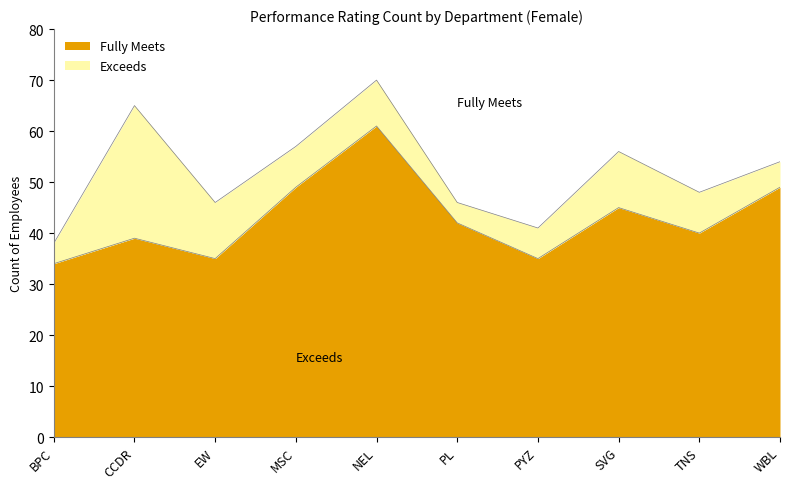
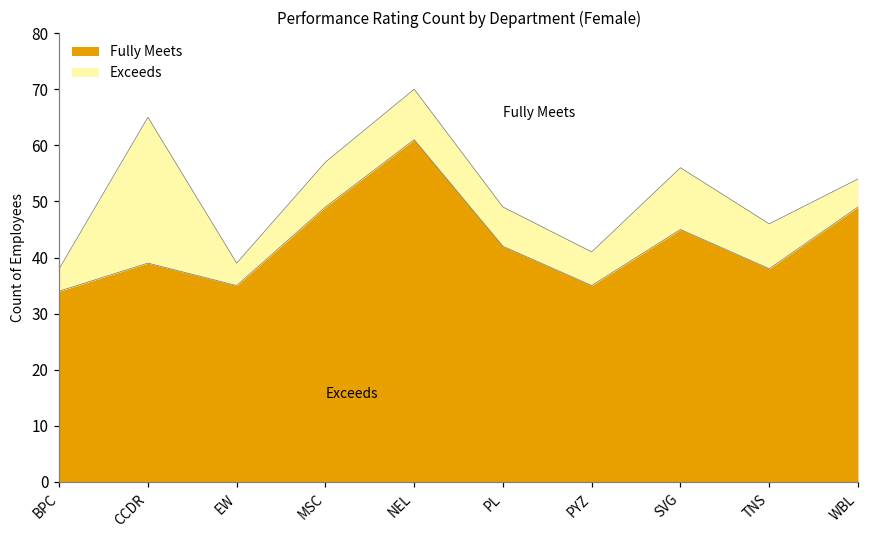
  {
    "Fully Meets": {
      "BPC": 34,
      "CCDR": 39,
      "EW": 35,
      "MSC": 49,
      "NEL": 61,
      "PL": 42,
      "PYZ": 35,
      "SVG": 45,
-     "TNS": 40,
+     "TNS": 38,
      "WBL": 49
    },
    "Exceeds": {
      "BPC": 4,
      "CCDR": 26,
-     "EW": 11,
+     "EW": 4,
      "MSC": 8,
      "NEL": 9,
-     "PL": 4,
+     "PL": 7,
      "PYZ": 6,
      "SVG": 11,
      "TNS": 8,
      "WBL": 5
    }
  }
